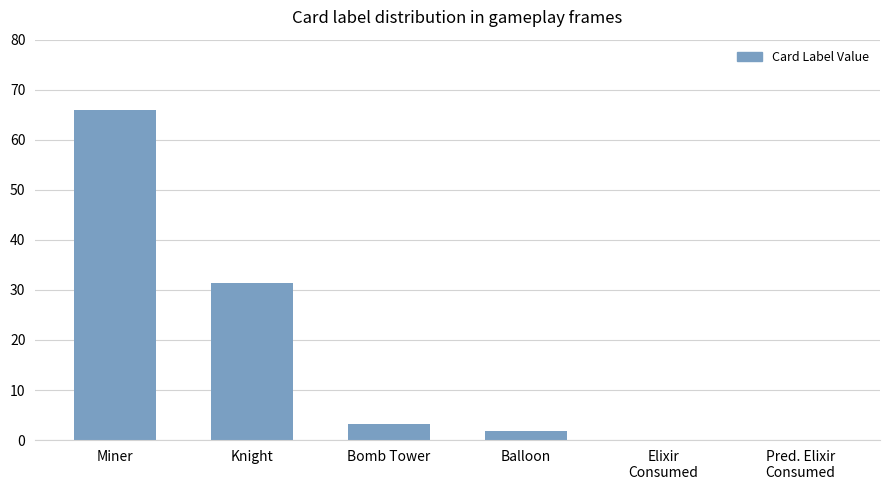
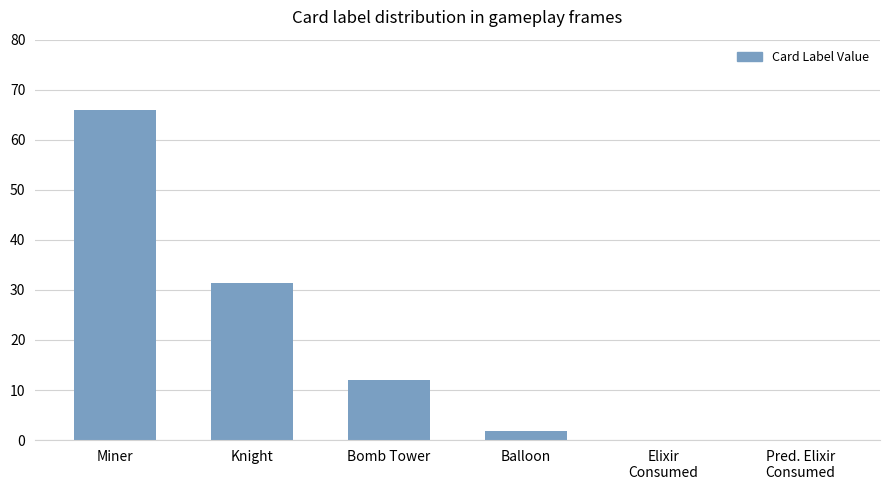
  {
    "Miner": 66,
    "Knight": 31,
-   "Bomb Tower": 3,
+   "Bomb Tower": 12,
    "Balloon": 2,
    "Elixir Consumed": 0,
    "Pred. Elixir Consumed": 0
  }
